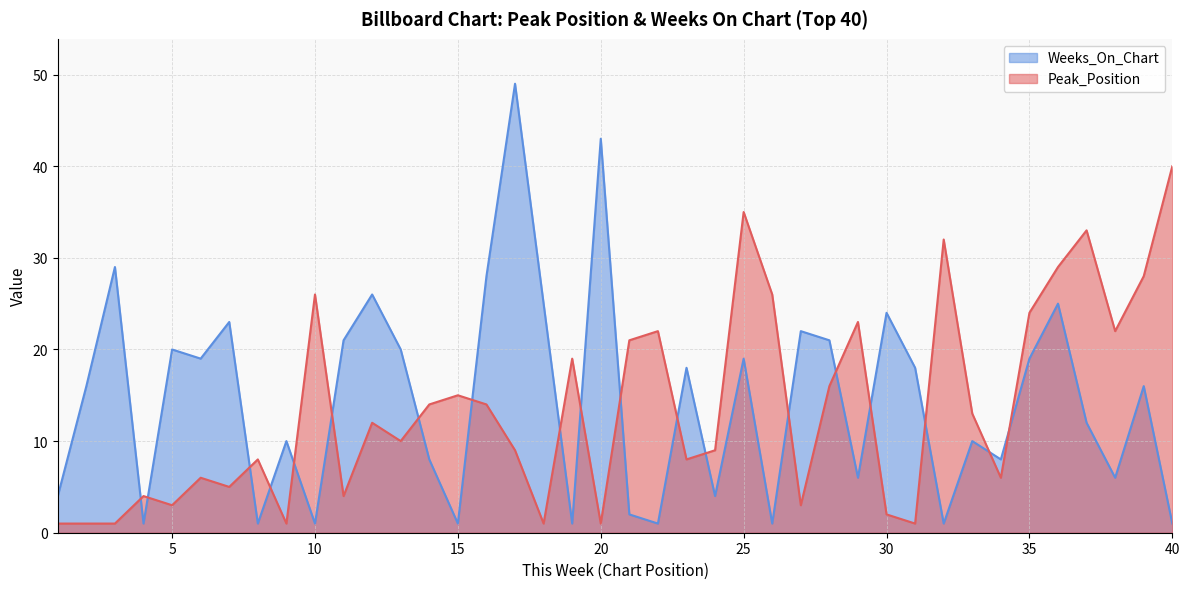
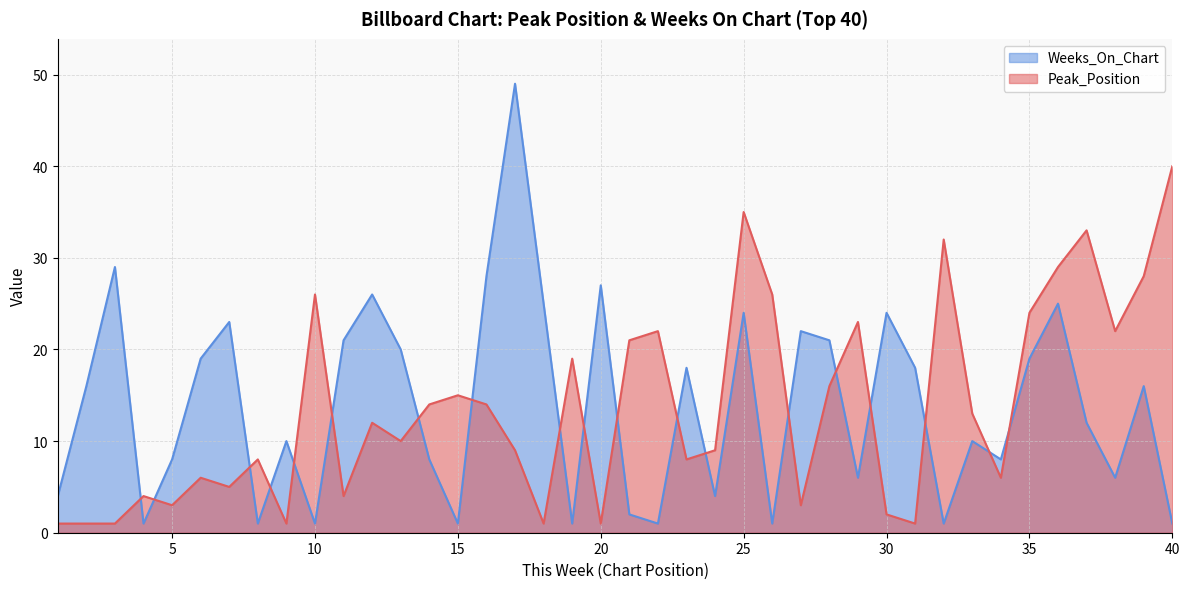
  {
    "Weeks_On_Chart": {
-     "5": 20,
+     "5": 8,
      "10": 1,
      "15": 1,
-     "20": 43,
-     "25": 19,
+     "20": 27,
+     "25": 24,
      "30": 24,
      "35": 19,
      "40": 1
    },
    "Peak_Position": {
      "5": 3,
      "10": 26,
      "15": 15,
      "20": 1,
      "25": 35,
      "30": 2,
      "35": 24,
      "40": 40
    }
  }
